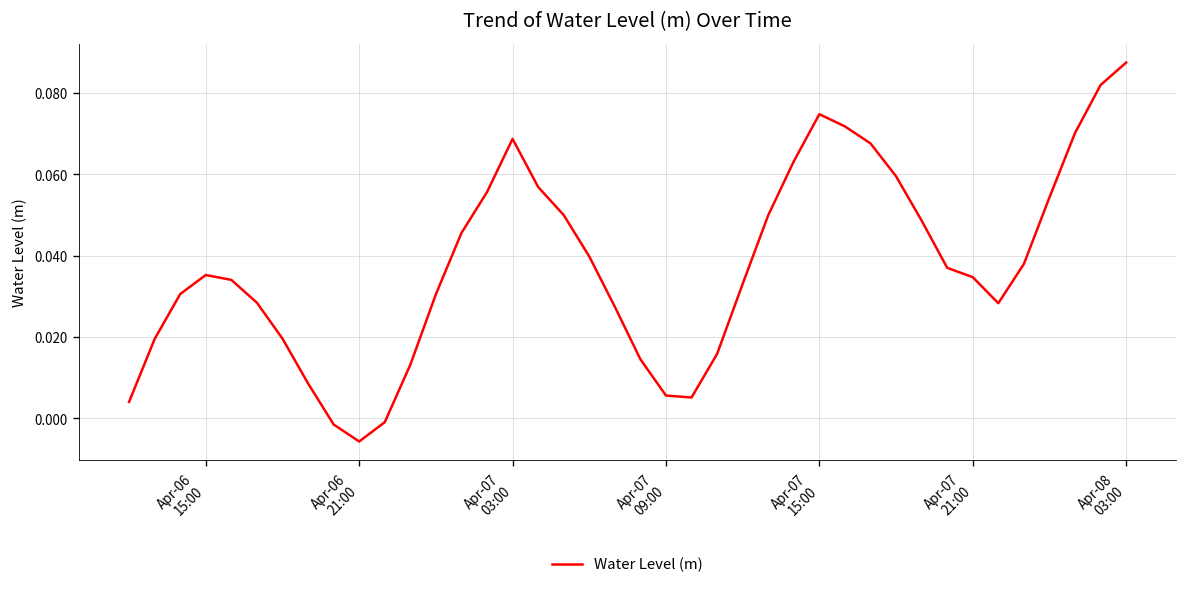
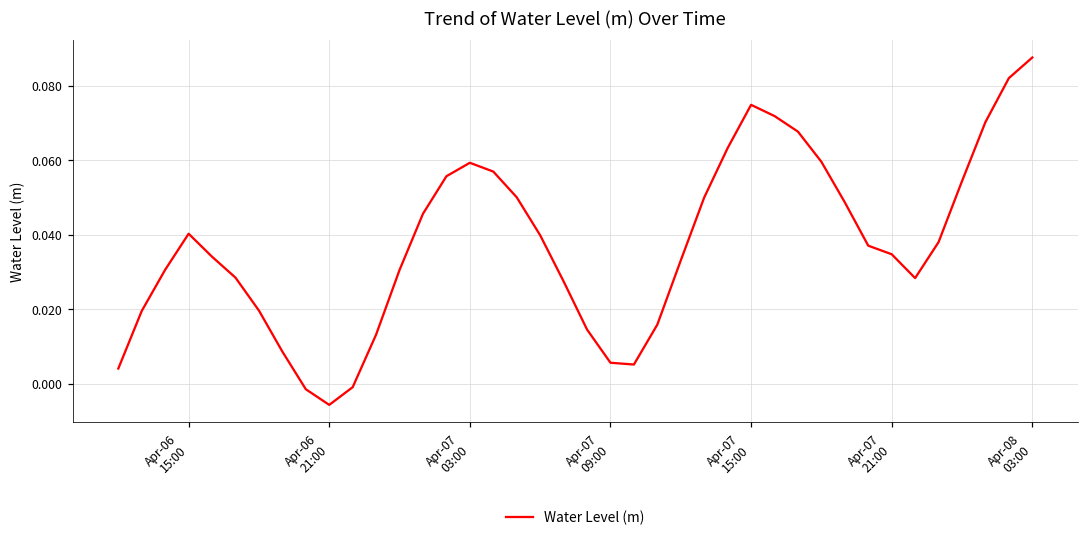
  {
-   "Apr-06 15:00": 0.035,
+   "Apr-06 15:00": 0.040,
    "Apr-06 21:00": -0.006,
-   "Apr-07 03:00": 0.069,
+   "Apr-07 03:00": 0.059,
    "Apr-07 09:00": 0.006,
    "Apr-07 15:00": 0.075,
    "Apr-07 21:00": 0.035,
    "Apr-08 03:00": 0.088
  }
